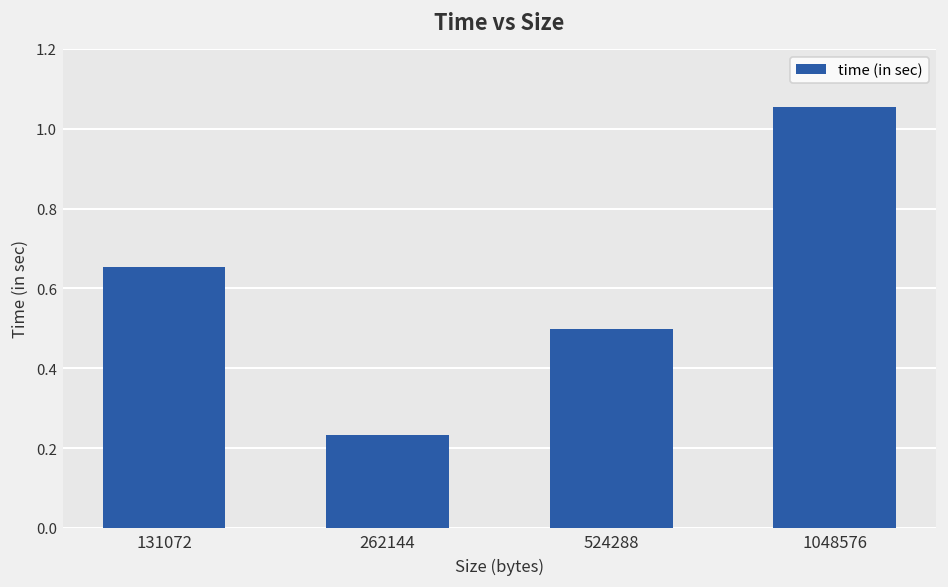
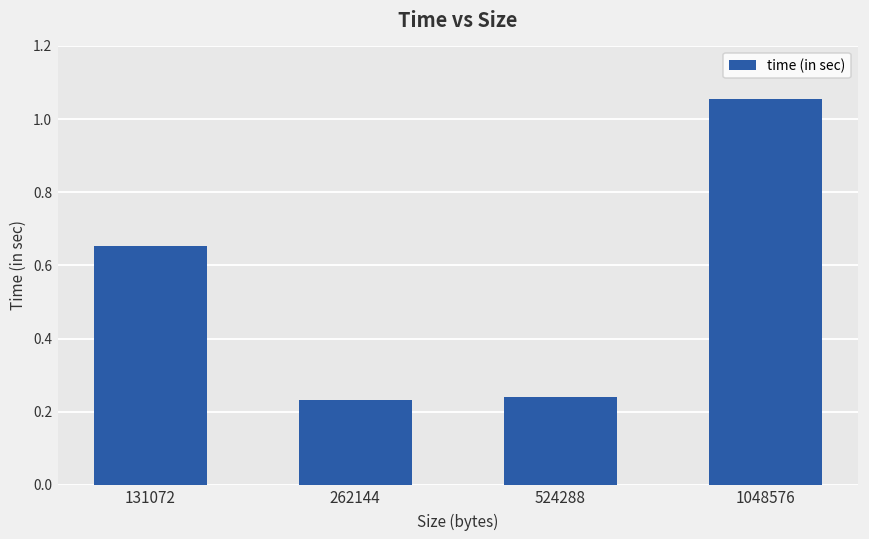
  {
    "131072": 0.65,
    "262144": 0.23,
-   "524288": 0.50,
+   "524288": 0.24,
    "1048576": 1.06
  }
